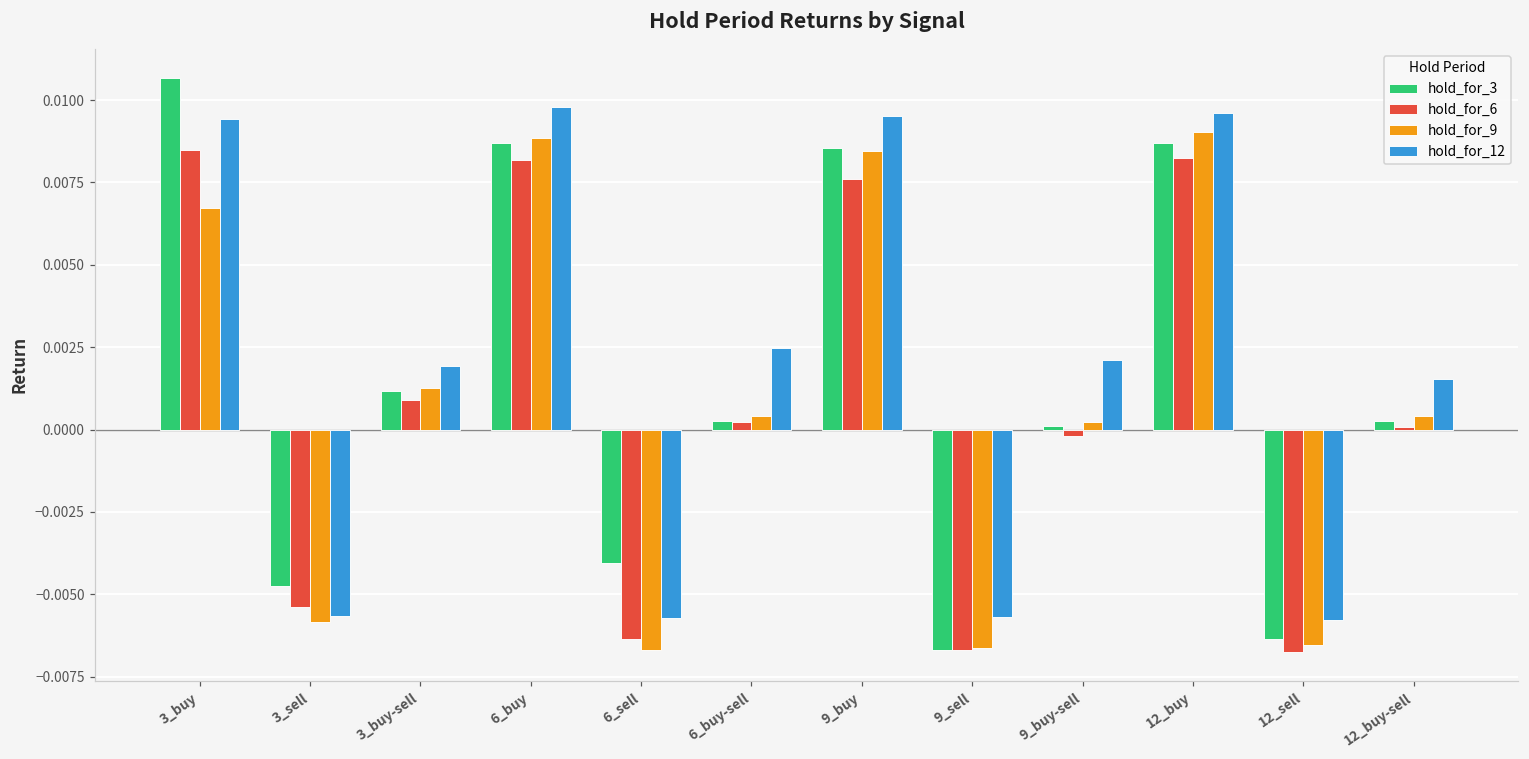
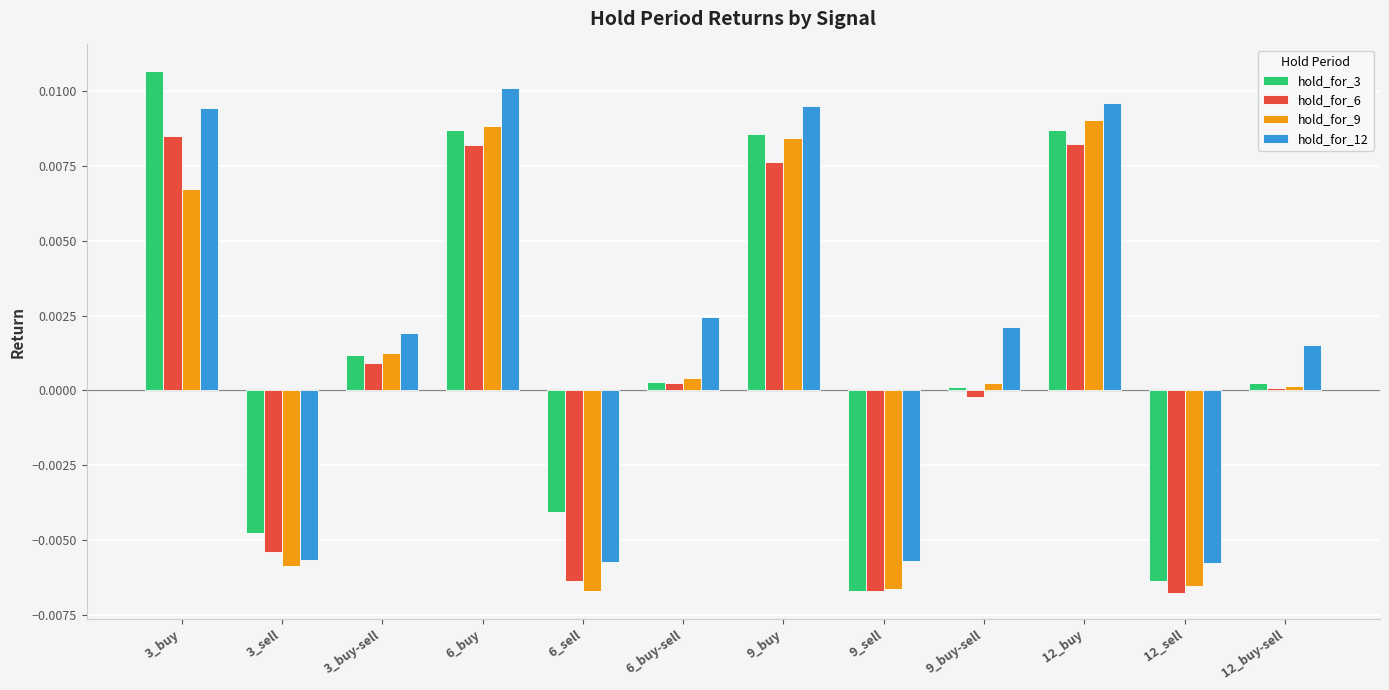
  {
    "hold_for_3": {
      "3_buy": 0.0107,
      "3_sell": -0.0048,
      "3_buy-sell": 0.0012,
      "6_buy": 0.0087,
      "6_sell": -0.0041,
      "6_buy-sell": 0.0003,
      "9_buy": 0.0086,
      "9_sell": -0.0067,
      "9_buy-sell": 0.0001,
      "12_buy": 0.0087,
      "12_sell": -0.0064,
      "12_buy-sell": 0.0003
    },
    "hold_for_6": {
      "3_buy": 0.0085,
      "3_sell": -0.0054,
      "3_buy-sell": 0.0009,
      "6_buy": 0.0082,
      "6_sell": -0.0064,
      "6_buy-sell": 0.0002,
      "9_buy": 0.0076,
      "9_sell": -0.0067,
      "9_buy-sell": -0.0002,
      "12_buy": 0.0082,
      "12_sell": -0.0068
    },
    "hold_for_9": {
      "3_buy": 0.0067,
      "3_sell": -0.0059,
      "3_buy-sell": 0.0013,
      "6_buy": 0.0088,
      "6_sell": -0.0067,
      "6_buy-sell": 0.0004,
      "9_buy": 0.0084,
      "9_sell": -0.0066,
      "9_buy-sell": 0.0002,
      "12_buy": 0.0090,
      "12_sell": -0.0065,
-     "12_buy-sell": 0.0004
+     "12_buy-sell": 0.0002
    },
    "hold_for_12": {
      "3_buy": 0.0094,
      "3_sell": -0.0057,
      "3_buy-sell": 0.0019,
-     "6_buy": 0.0098,
+     "6_buy": 0.0101,
      "6_sell": -0.0057,
      "6_buy-sell": 0.0025,
      "9_buy": 0.0095,
      "9_sell": -0.0057,
      "9_buy-sell": 0.0021,
      "12_buy": 0.0096,
      "12_sell": -0.0058,
      "12_buy-sell": 0.0015
    }
  }
